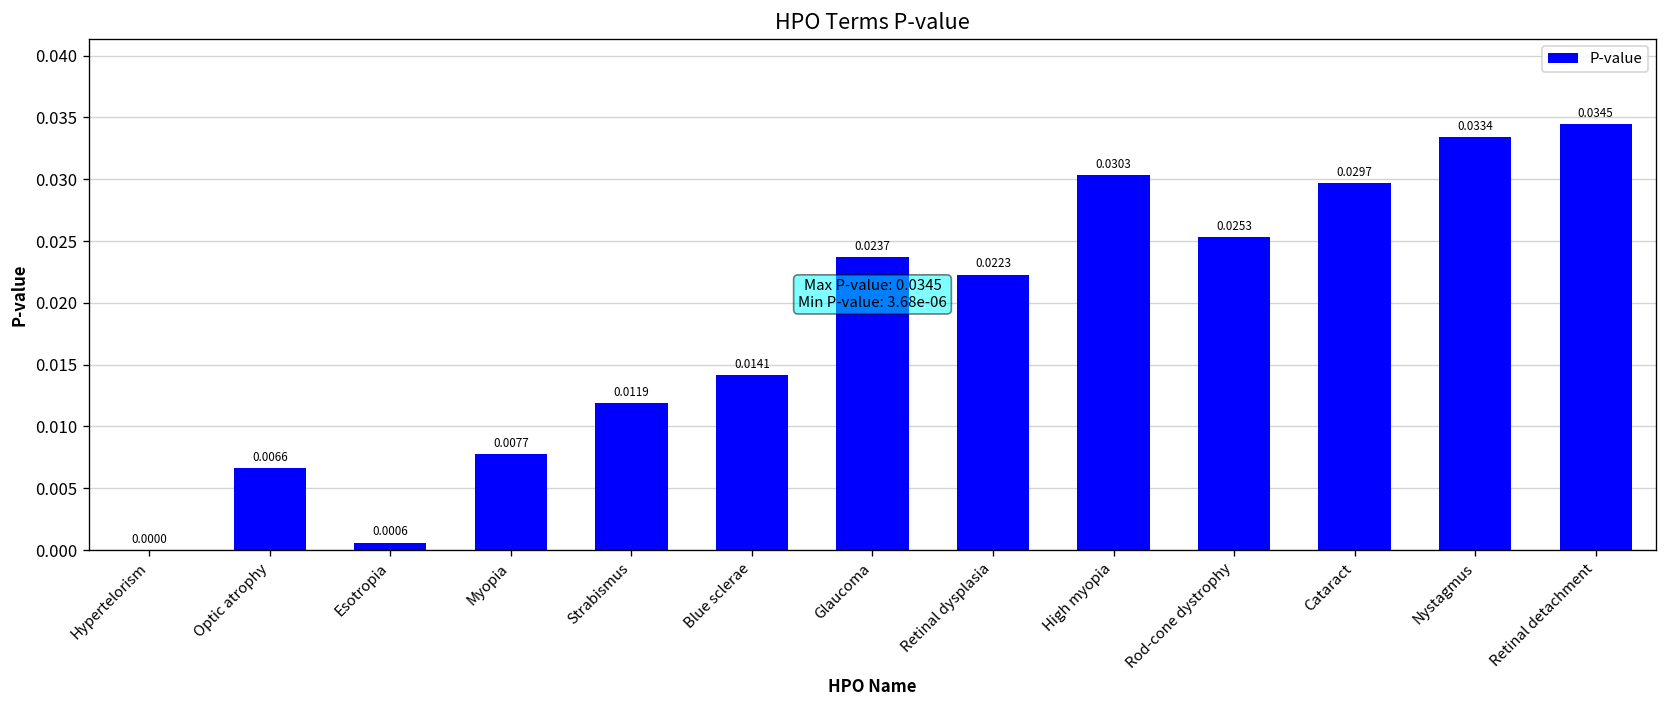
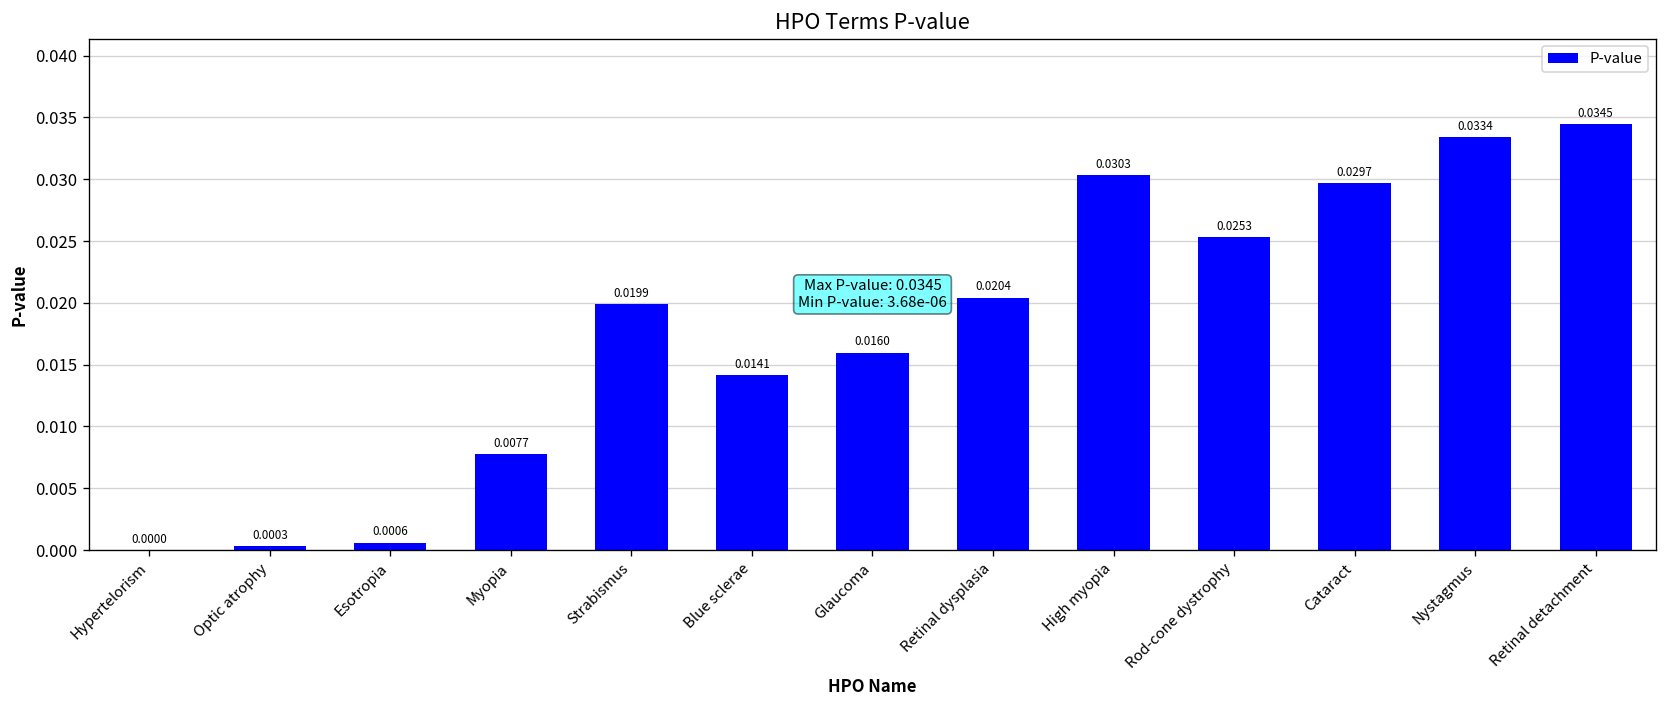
  {
    "Hypertelorism": 0.0000,
-   "Optic atrophy": 0.0066,
+   "Optic atrophy": 0.0003,
    "Esotropia": 0.0006,
    "Myopia": 0.0077,
-   "Strabismus": 0.0119,
+   "Strabismus": 0.0199,
    "Blue sclerae": 0.0141,
-   "Glaucoma": 0.0237,
-   "Retinal dysplasia": 0.0223,
+   "Glaucoma": 0.0160,
+   "Retinal dysplasia": 0.0204,
    "High myopia": 0.0303,
    "Rod-cone dystrophy": 0.0253,
    "Cataract": 0.0297,
    "Nystagmus": 0.0334,
    "Retinal detachment": 0.0345
  }
